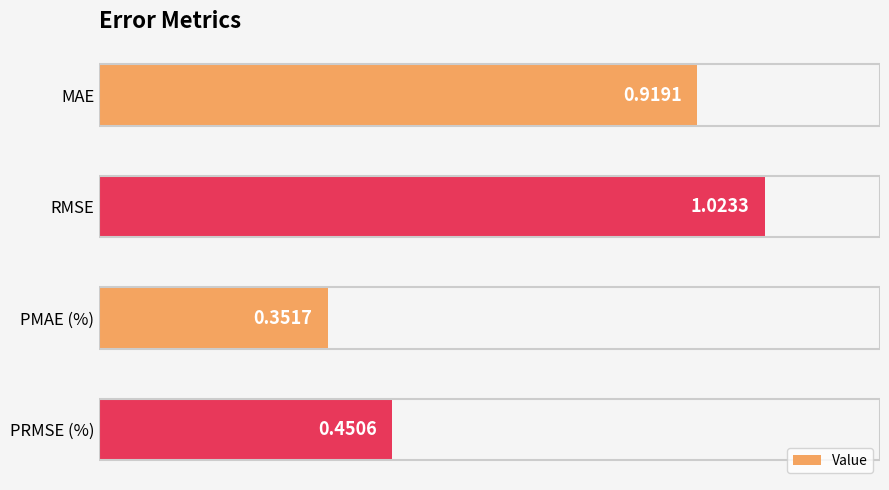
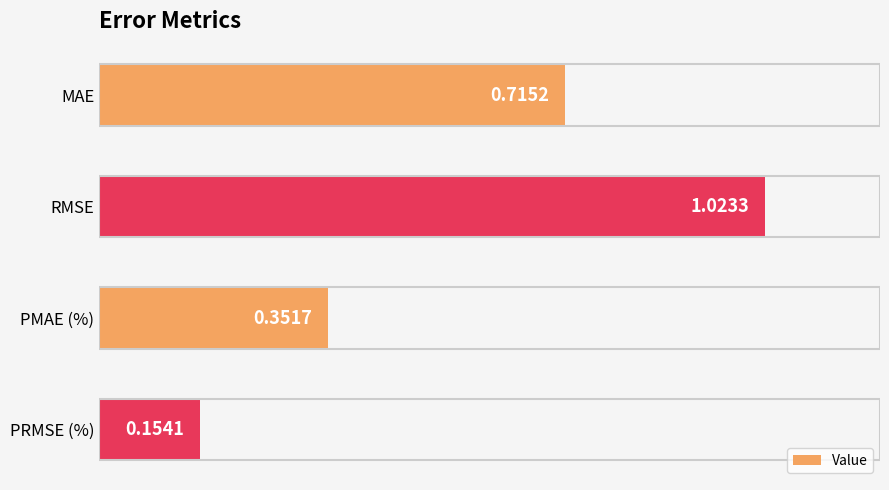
  {
-   "MAE": 0.9191,
+   "MAE": 0.7152,
    "RMSE": 1.0233,
    "PMAE (%)": 0.3517,
-   "PRMSE (%)": 0.4506
+   "PRMSE (%)": 0.1541
  }
